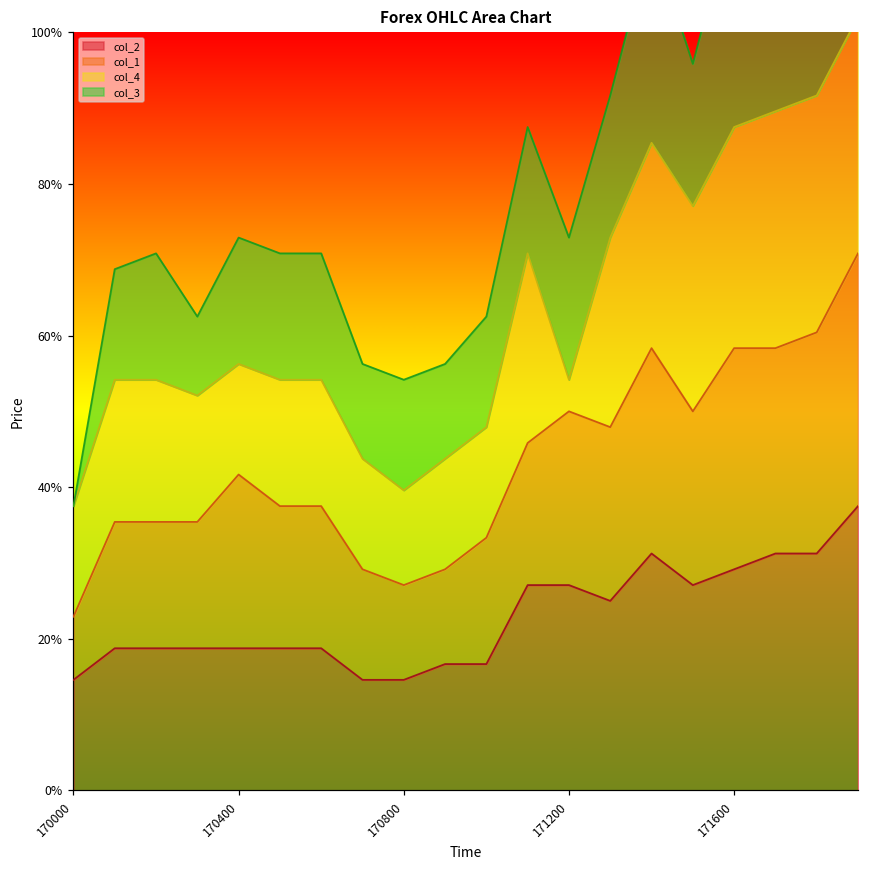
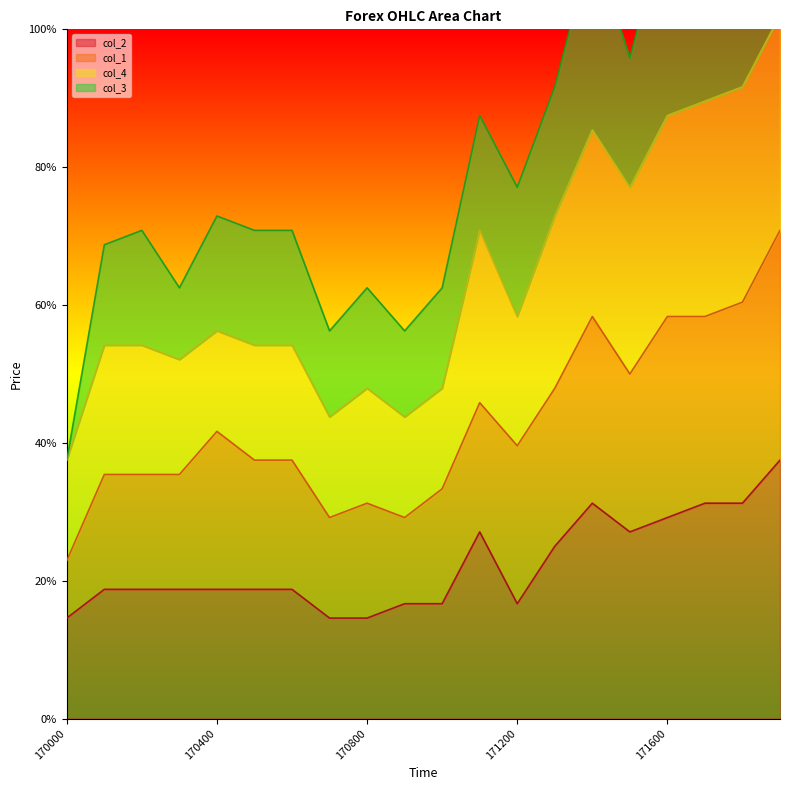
  {
    "col_2": {
      "170000": "15%",
      "170400": "19%",
      "170800": "15%",
-     "171200": "27%",
+     "171200": "17%",
      "171600": "29%"
    },
    "col_1": {
      "170000": "8%",
      "170400": "23%",
-     "170800": "12%",
+     "170800": "17%",
      "171200": "23%",
      "171600": "29%"
    },
    "col_4": {
      "170400": "15%",
-     "170800": "12%",
-     "171200": "4%",
+     "170800": "17%",
+     "171200": "19%",
      "171600": "29%"
    },
    "col_3": {
      "170400": "17%",
      "170800": "15%",
      "171200": "19%"
    }
  }
